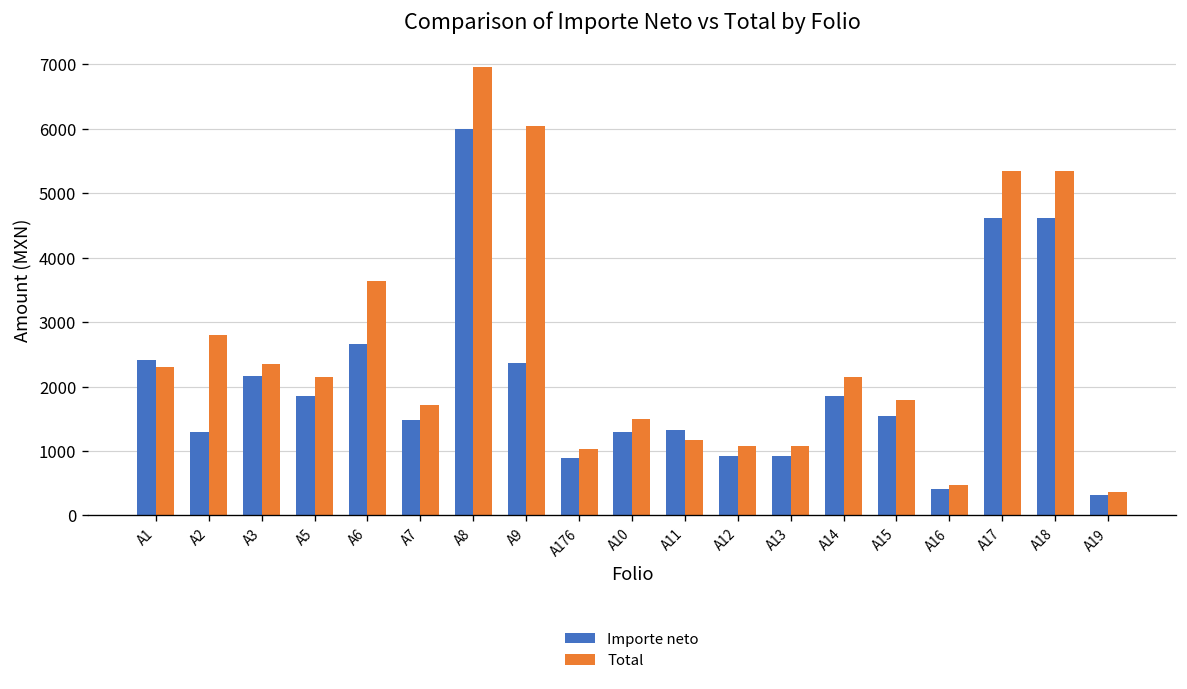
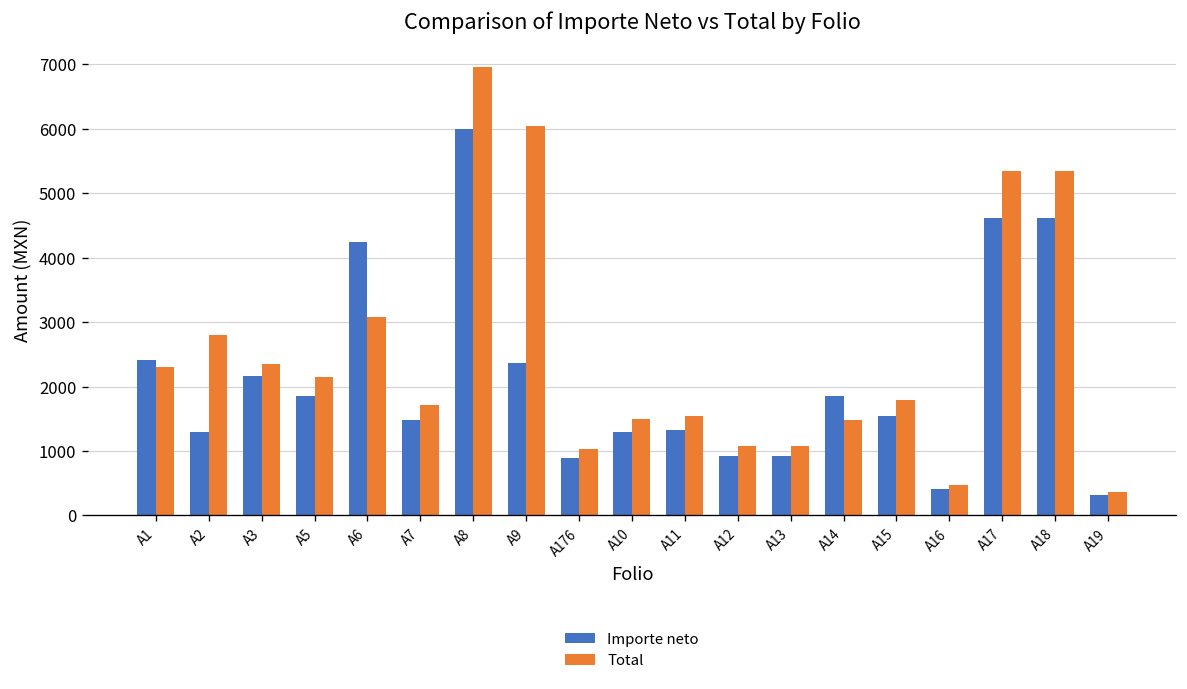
  {
    "Importe neto": {
      "A1": 2400,
      "A2": 1300,
      "A3": 2200,
      "A5": 1800,
-     "A6": 2700,
+     "A6": 4200,
      "A7": 1500,
      "A8": 6000,
      "A9": 2400,
      "A176": 900,
      "A10": 1300,
      "A11": 1300,
      "A12": 900,
      "A13": 900,
      "A14": 1800,
      "A15": 1500,
      "A16": 400,
      "A17": 4600,
      "A18": 4600,
      "A19": 300
    },
    "Total": {
      "A1": 2300,
      "A2": 2800,
      "A3": 2300,
      "A5": 2100,
-     "A6": 3600,
+     "A6": 3100,
      "A7": 1700,
      "A8": 7000,
      "A9": 6000,
      "A176": 1000,
      "A10": 1500,
-     "A11": 1200,
+     "A11": 1500,
      "A12": 1100,
      "A13": 1100,
-     "A14": 2100,
+     "A14": 1500,
      "A15": 1800,
      "A16": 500,
      "A17": 5400,
      "A18": 5400,
      "A19": 400
    }
  }
